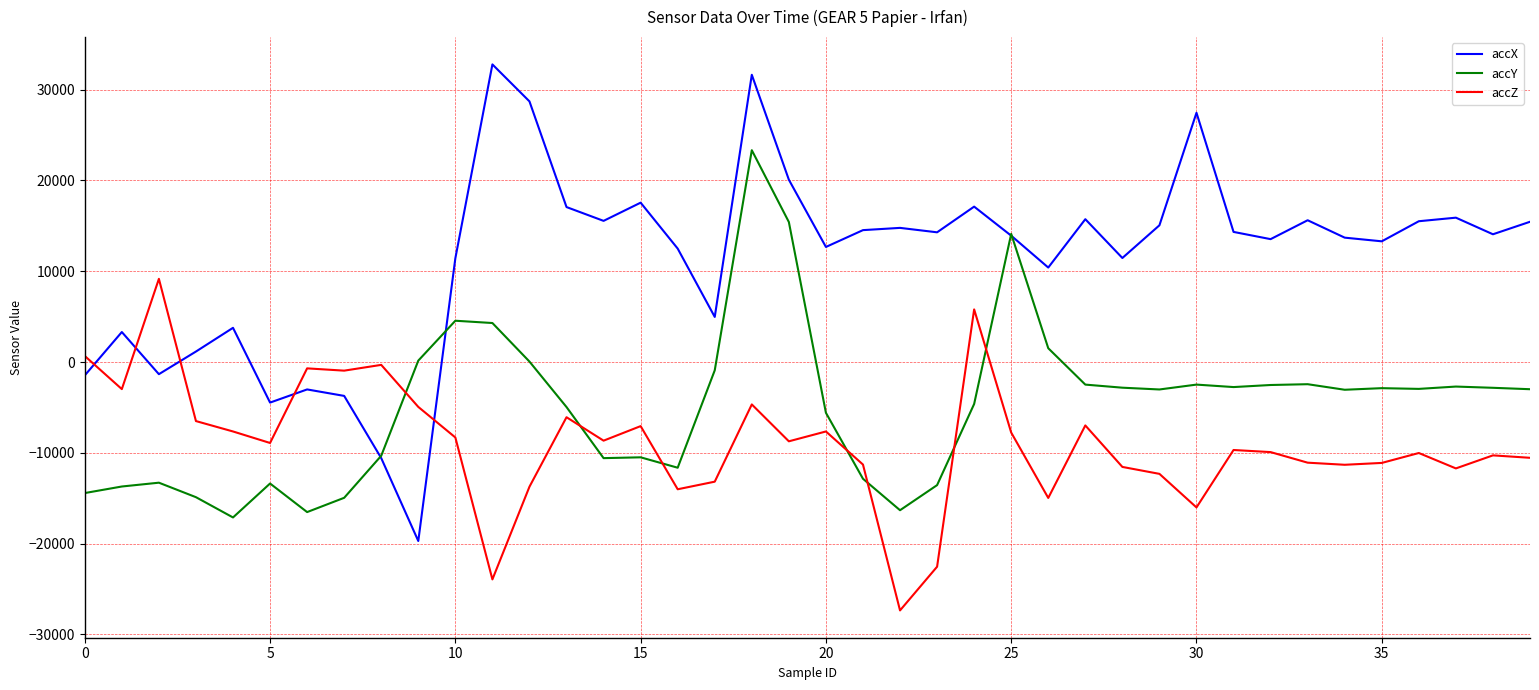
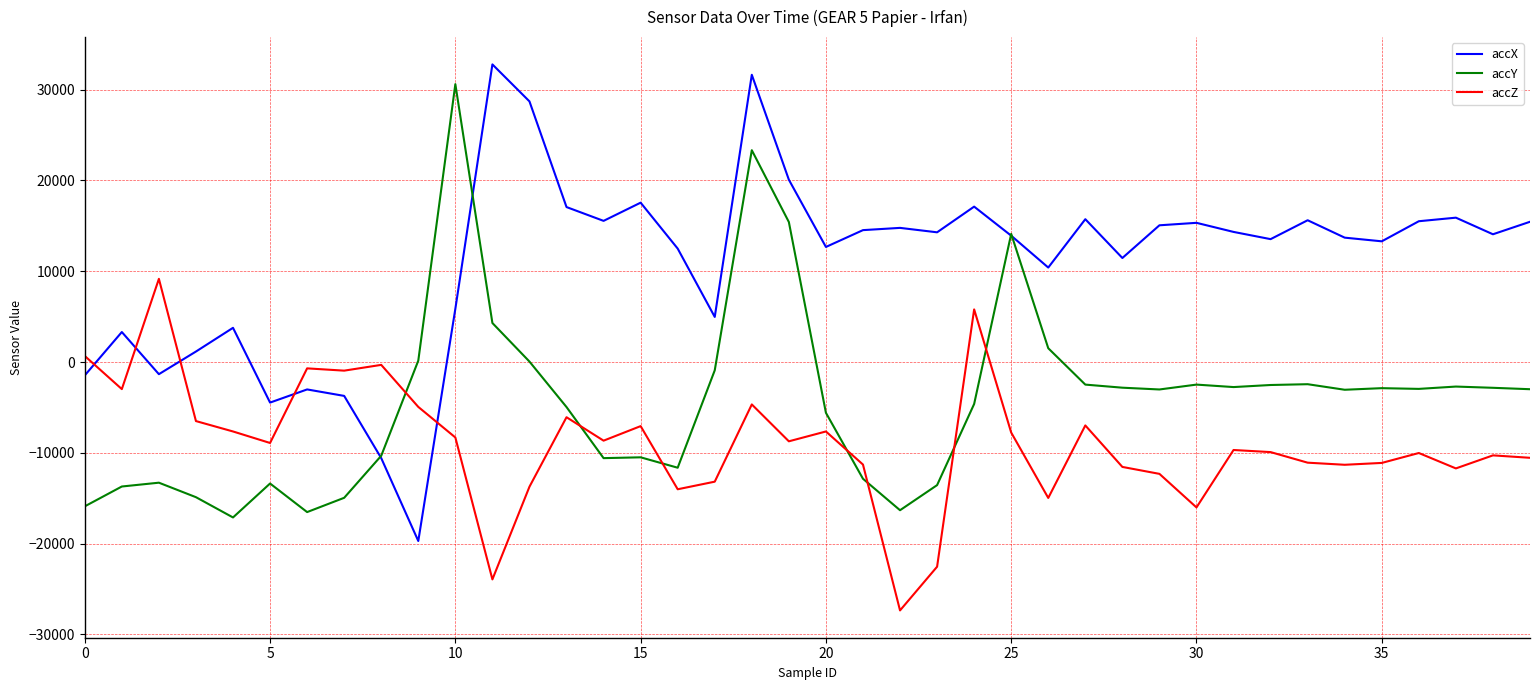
  {
    "accX": {
      "0": -1000,
      "5": -4000,
-     "10": 11000,
+     "10": 6000,
      "15": 18000,
      "20": 13000,
-     "30": 27000,
+     "30": 15000,
      "35": 13000
    },
    "accY": {
-     "0": -14000,
+     "0": -16000,
      "5": -13000,
-     "10": 5000,
+     "10": 31000,
      "15": -10000,
      "20": -6000,
      "30": -2000,
      "35": -3000
    },
    "accZ": {
      "0": 1000,
      "5": -9000,
      "10": -8000,
      "15": -7000,
      "20": -8000,
      "25": -8000,
      "30": -16000,
      "35": -11000
    }
  }
